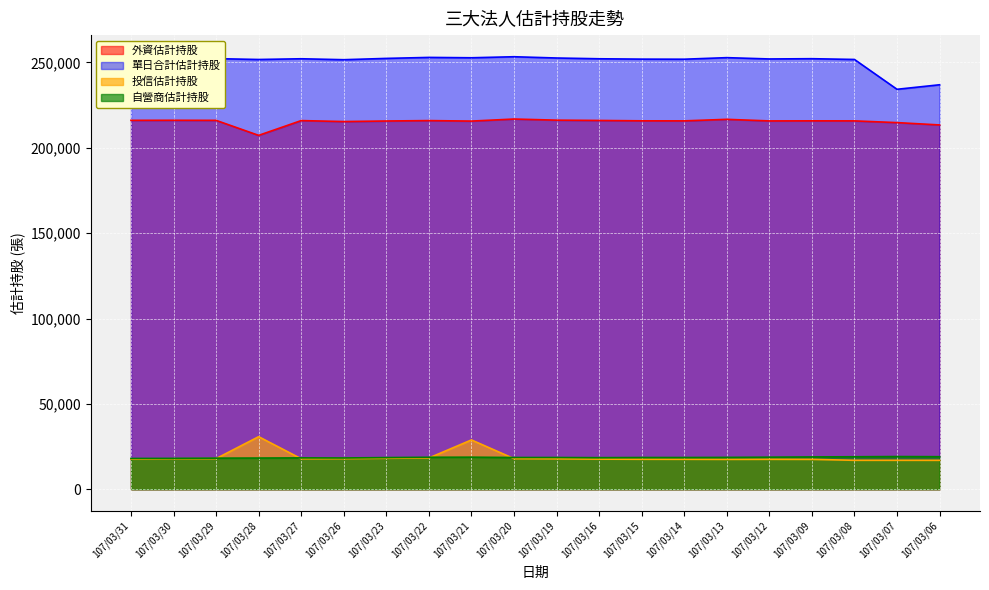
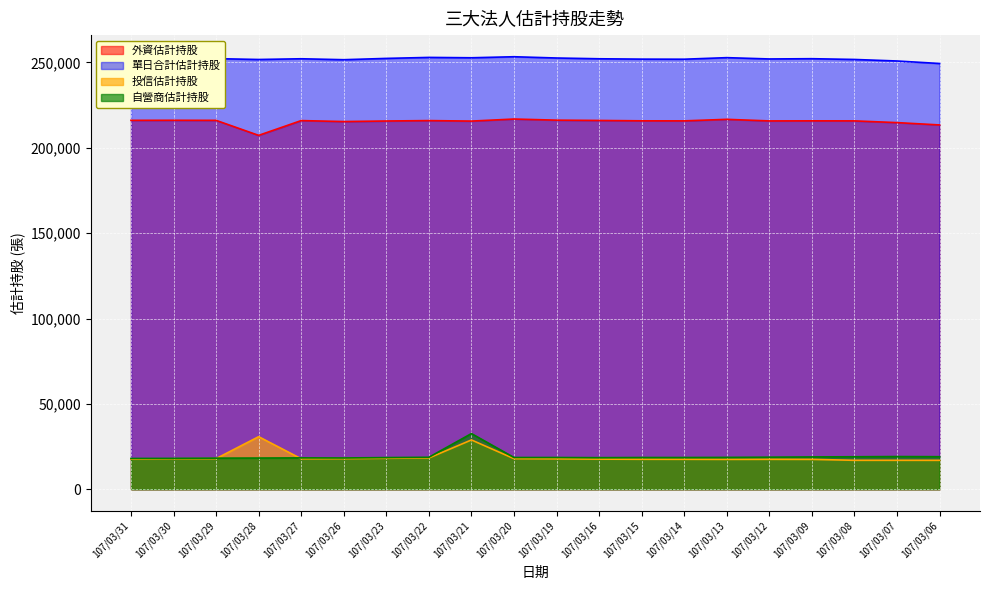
  {
    "外資估計持股": {
      "107/03/31": "216,000",
      "107/03/30": "216,000",
      "107/03/29": "216,000",
      "107/03/28": "207,000",
      "107/03/27": "216,000",
      "107/03/26": "215,000",
      "107/03/23": "216,000",
      "107/03/22": "216,000",
      "107/03/21": "216,000",
      "107/03/20": "217,000",
      "107/03/19": "216,000",
      "107/03/16": "216,000",
      "107/03/15": "216,000",
      "107/03/14": "216,000",
      "107/03/13": "217,000",
      "107/03/12": "216,000",
      "107/03/09": "216,000",
      "107/03/08": "216,000",
      "107/03/07": "215,000",
      "107/03/06": "213,000"
    },
    "單日合計估計持股": {
      "107/03/28": "252,000",
      "107/03/27": "252,000",
      "107/03/26": "252,000",
      "107/03/23": "252,000",
      "107/03/22": "253,000",
      "107/03/21": "253,000",
      "107/03/20": "253,000",
      "107/03/19": "253,000",
      "107/03/16": "252,000",
      "107/03/15": "252,000",
      "107/03/14": "252,000",
      "107/03/13": "253,000",
      "107/03/12": "252,000",
      "107/03/09": "252,000",
      "107/03/08": "252,000",
-     "107/03/07": "234,000",
-     "107/03/06": "237,000"
+     "107/03/07": "251,000",
+     "107/03/06": "249,000"
    },
    "投信估計持股": {
      "107/03/28": "31,000",
      "107/03/21": "29,000",
      "107/03/08": "17,000",
      "107/03/07": "17,000",
      "107/03/06": "17,000"
    },
    "自營商估計持股": {
      "107/03/28": "18,000",
-     "107/03/21": "19,000",
+     "107/03/21": "33,000",
      "107/03/08": "19,000",
      "107/03/07": "19,000",
      "107/03/06": "19,000"
    }
  }
